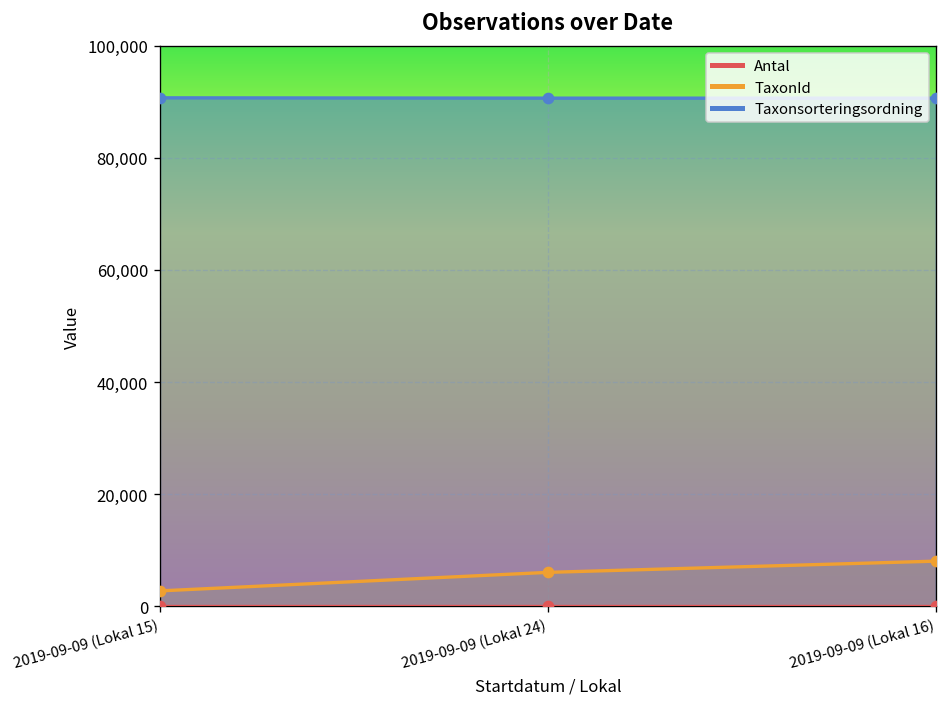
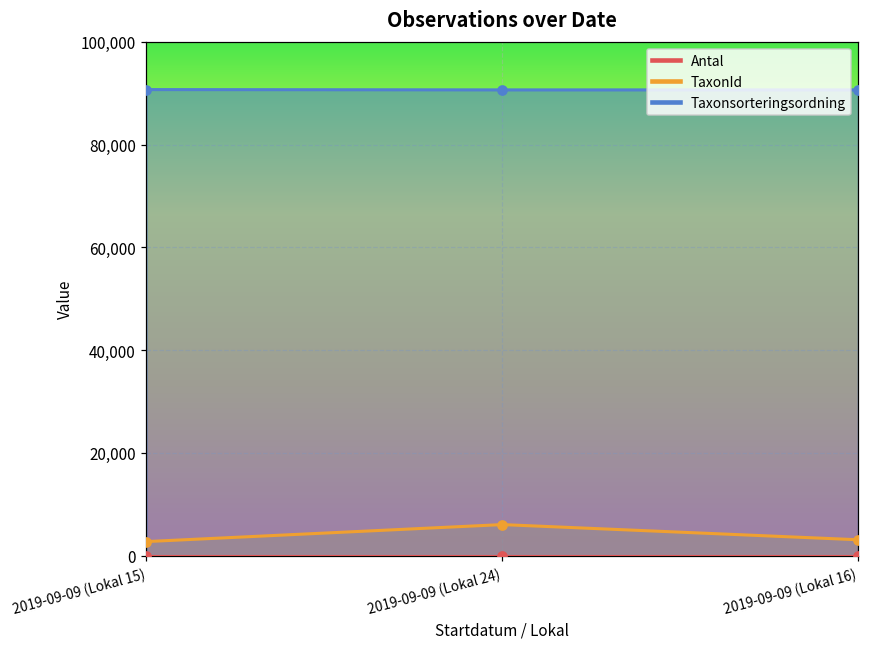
  {
    "Antal": {
      "2019-09-09 (Lokal 15)": "0",
      "2019-09-09 (Lokal 24)": "0",
      "2019-09-09 (Lokal 16)": "0"
    },
    "TaxonId": {
      "2019-09-09 (Lokal 15)": "3,000",
      "2019-09-09 (Lokal 24)": "6,000",
-     "2019-09-09 (Lokal 16)": "8,000"
+     "2019-09-09 (Lokal 16)": "3,000"
    },
    "Taxonsorteringsordning": {
      "2019-09-09 (Lokal 15)": "91,000",
      "2019-09-09 (Lokal 24)": "91,000",
      "2019-09-09 (Lokal 16)": "91,000"
    }
  }
